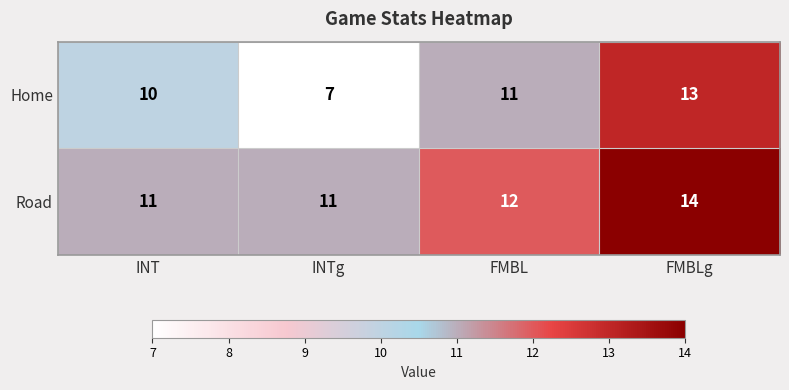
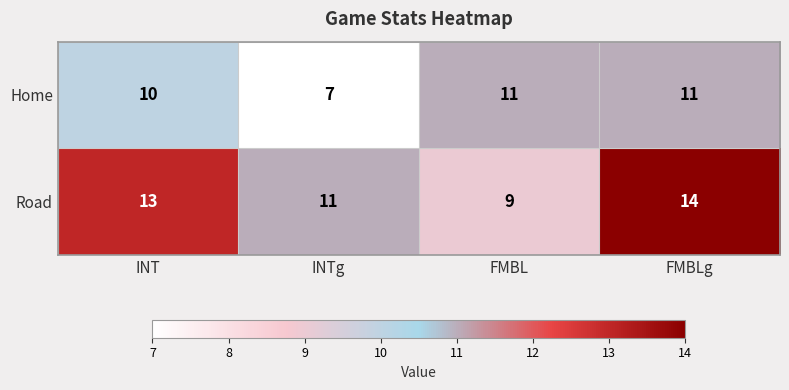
  {
    "Home": {
      "INT": 10,
      "INTg": 7,
      "FMBL": 11,
-     "FMBLg": 13
+     "FMBLg": 11
    },
    "Road": {
-     "INT": 11,
+     "INT": 13,
      "INTg": 11,
-     "FMBL": 12,
+     "FMBL": 9,
      "FMBLg": 14
    }
  }
